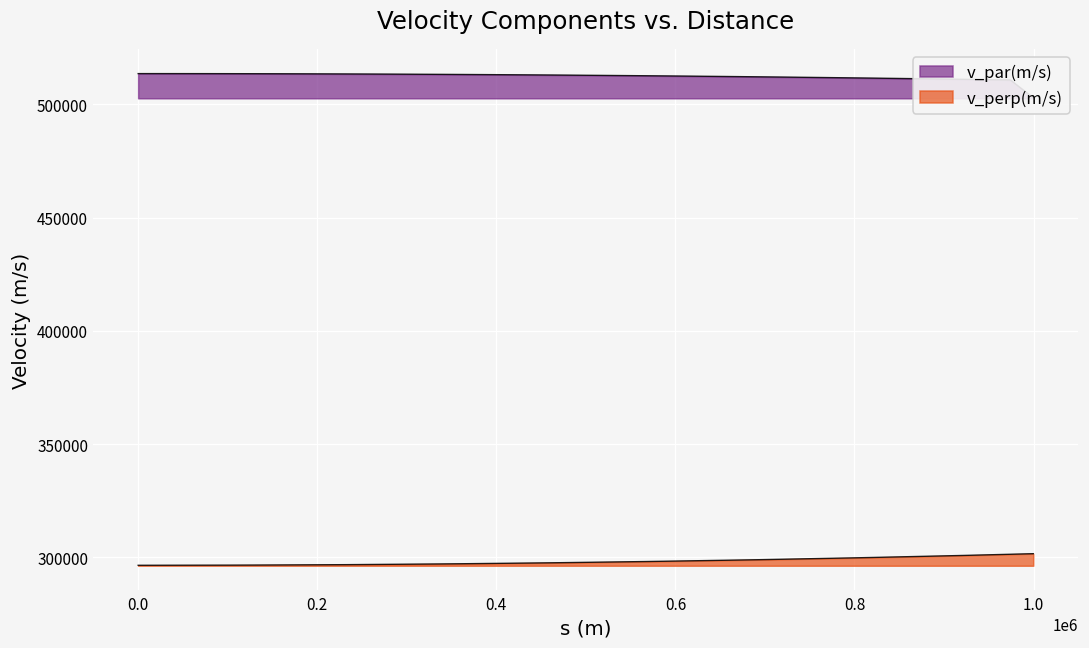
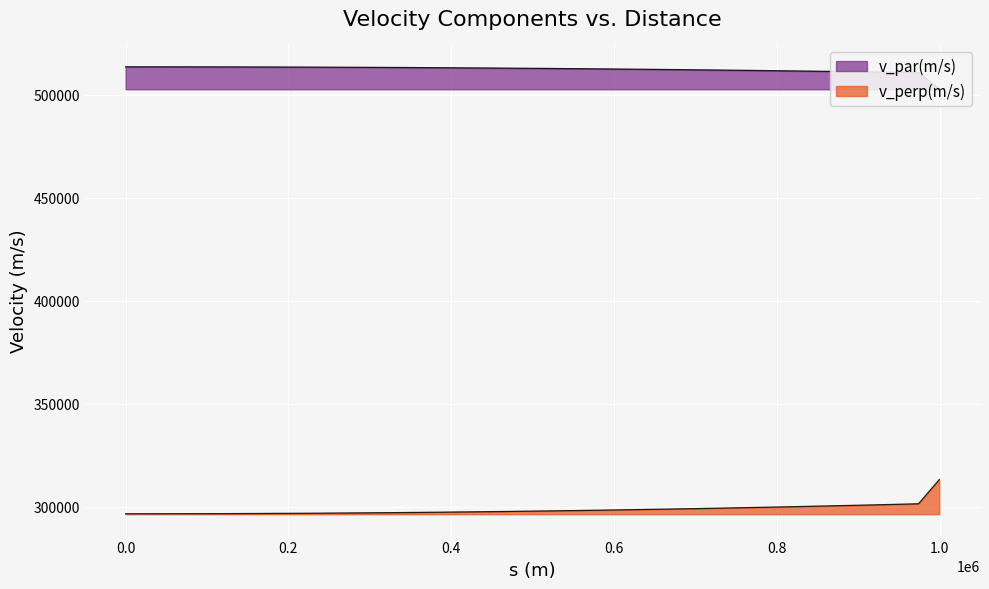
  {
    "v_par(m/s)": {
      "0.0": 514000
    },
    "v_perp(m/s)": {
      "0.0": 297000,
-     "1.0": 302000
+     "1.0": 313000
    }
  }
